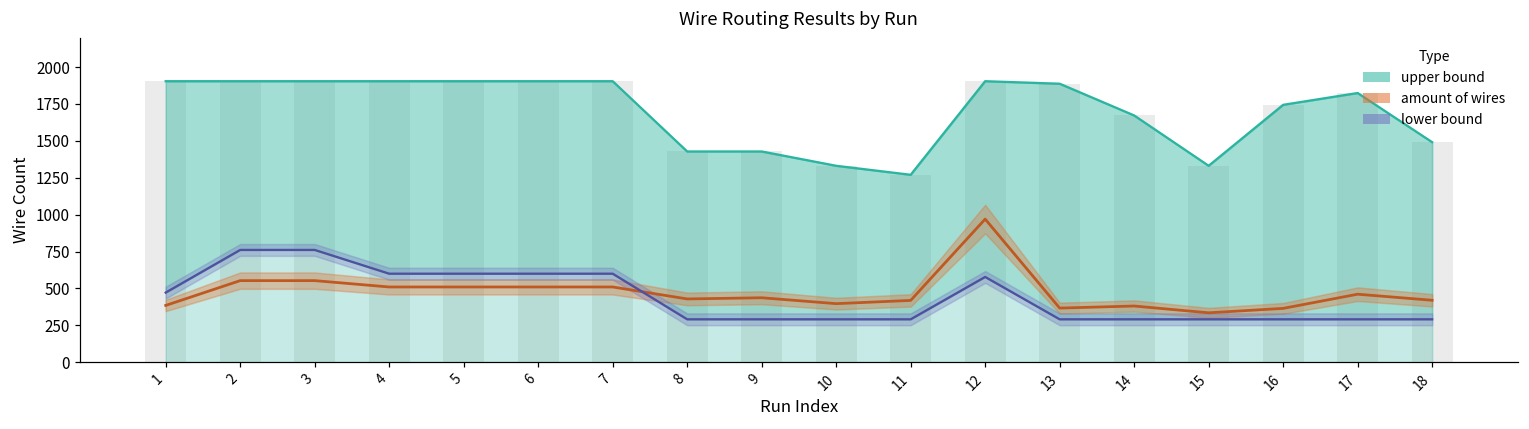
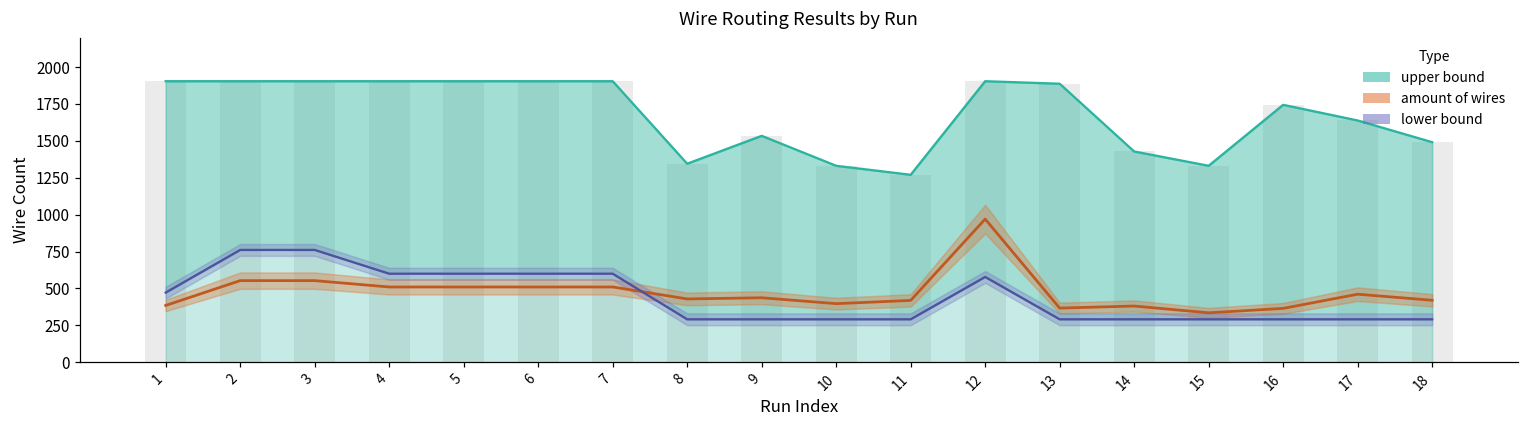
  {
    "upper bound": {
      "1": 1900,
      "2": 1900,
      "3": 1900,
      "4": 1900,
      "5": 1900,
      "6": 1900,
      "7": 1900,
-     "8": 1430,
-     "9": 1430,
+     "8": 1350,
+     "9": 1530,
      "10": 1330,
      "11": 1270,
      "12": 1900,
      "13": 1890,
-     "14": 1670,
+     "14": 1430,
      "15": 1330,
      "16": 1740,
-     "17": 1820,
+     "17": 1640,
      "18": 1490
    }
  }
